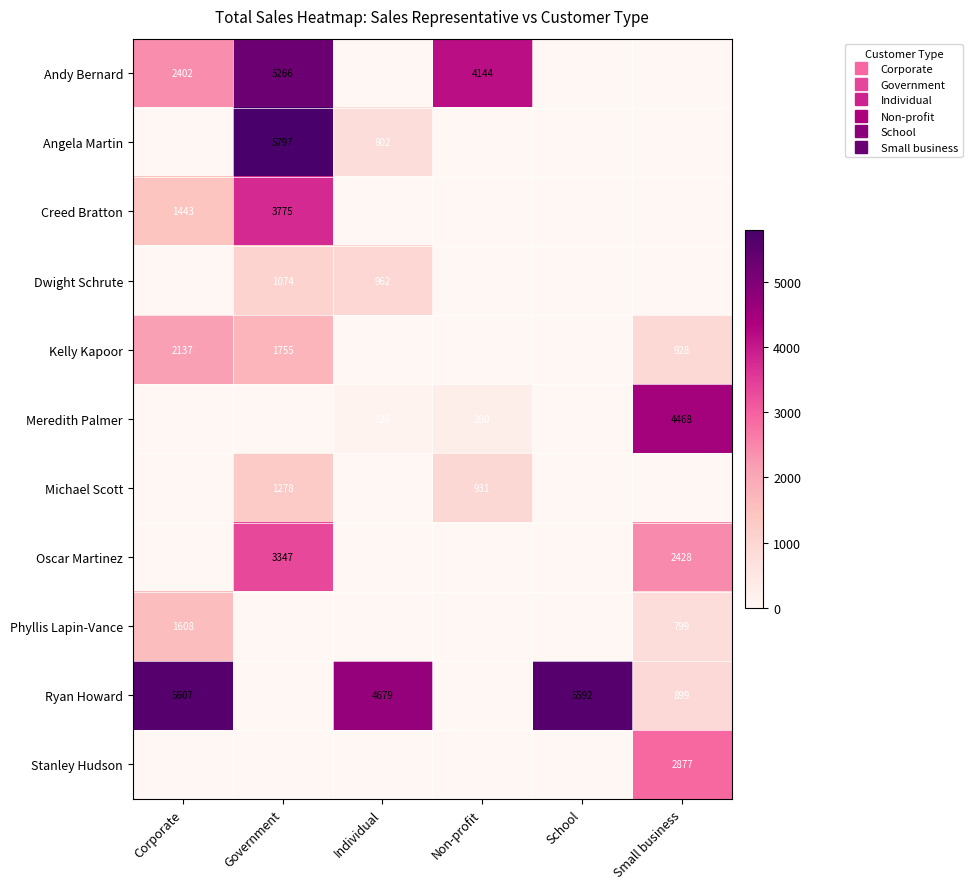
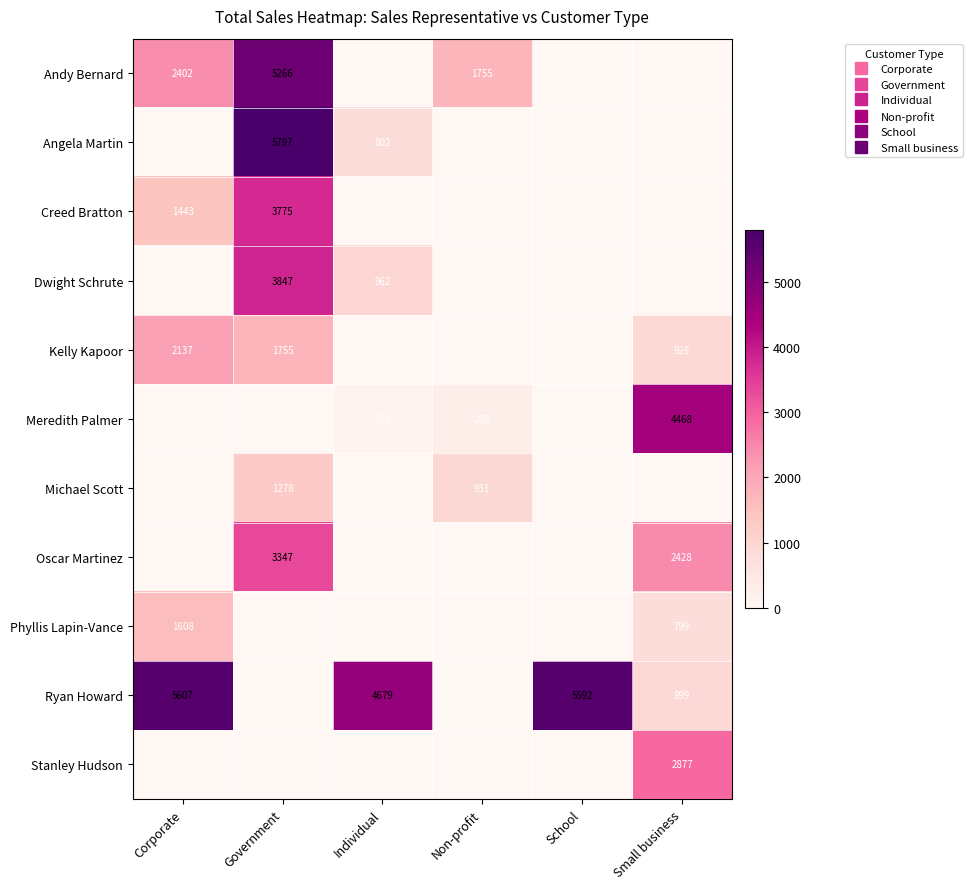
  {
    "Andy Bernard": {
      "Corporate": 2402,
      "Government": 5266,
-     "Non-profit": 4144
+     "Non-profit": 1755
    },
    "Angela Martin": {
      "Government": 5797
    },
    "Creed Bratton": {
      "Corporate": 1443,
      "Government": 3775
    },
    "Dwight Schrute": {
-     "Government": 1074
+     "Government": 3847
    },
    "Kelly Kapoor": {
      "Corporate": 2137,
      "Government": 1755
    },
    "Meredith Palmer": {
      "Small business": 4468
    },
    "Michael Scott": {
      "Government": 1278
    },
    "Oscar Martinez": {
      "Government": 3347,
      "Small business": 2428
    },
    "Phyllis Lapin-Vance": {
      "Corporate": 1608
    },
    "Ryan Howard": {
      "Corporate": 5607,
      "Individual": 4679,
      "School": 5592
    },
    "Stanley Hudson": {
      "Small business": 2877
    }
  }
